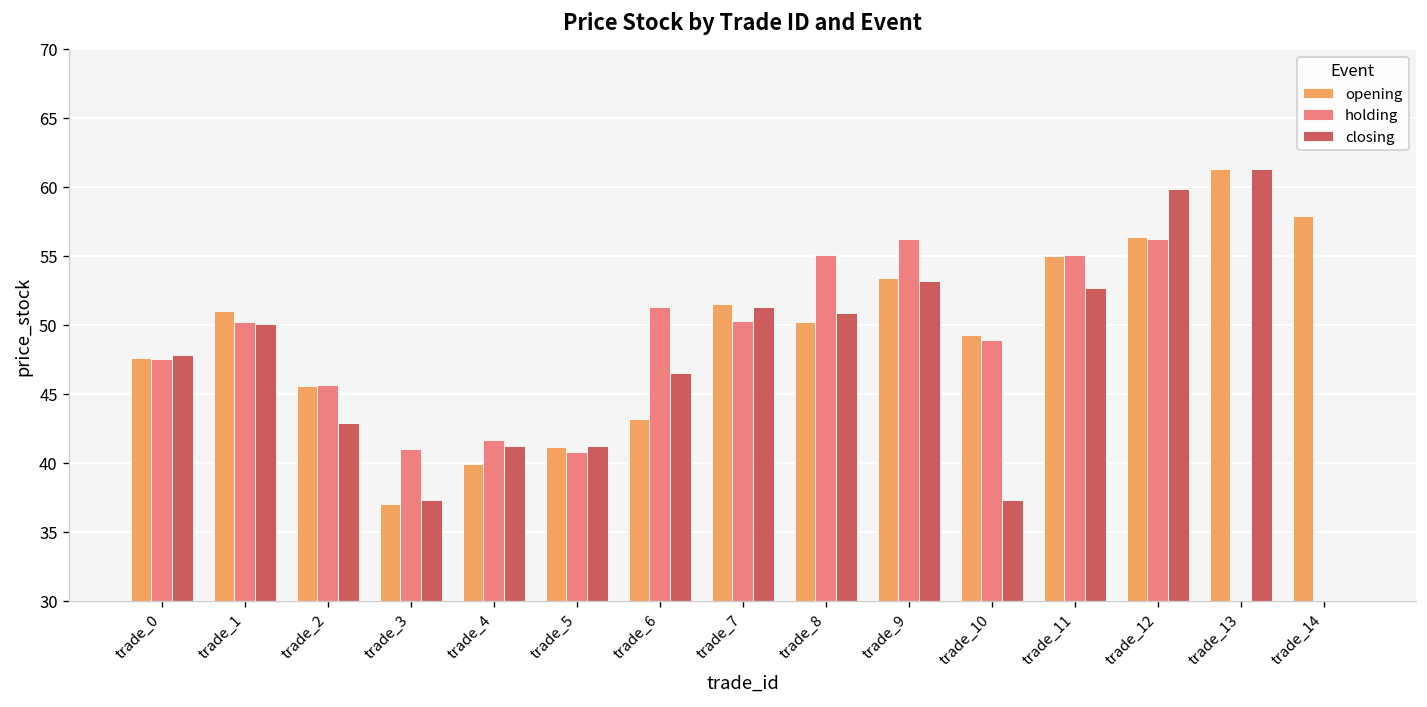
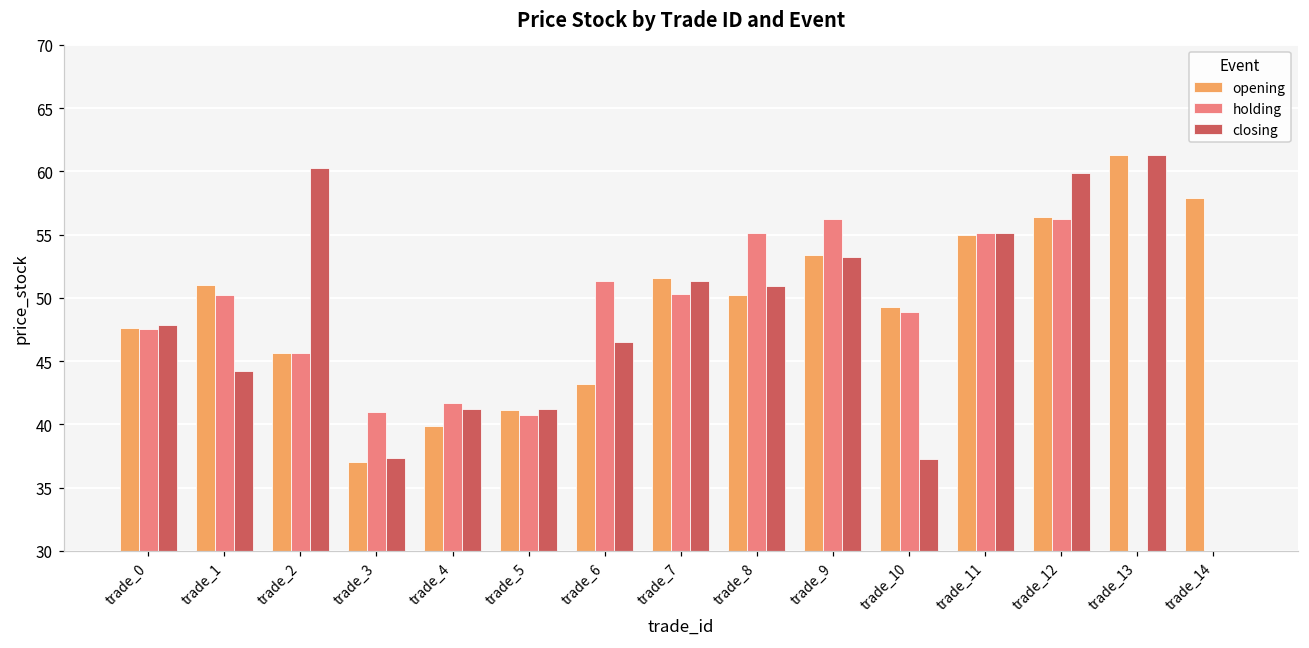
  {
    "closing": {
      "trade_0": 47.8,
-     "trade_1": 50.0,
-     "trade_2": 42.9,
+     "trade_1": 44.2,
+     "trade_2": 60.2,
      "trade_3": 37.3,
      "trade_4": 41.2,
      "trade_5": 41.2,
      "trade_6": 46.5,
      "trade_7": 51.3,
      "trade_8": 50.9,
      "trade_9": 53.2,
      "trade_10": 37.3,
-     "trade_11": 52.7,
+     "trade_11": 55.1,
      "trade_12": 59.9,
      "trade_13": 61.3
    }
  }
